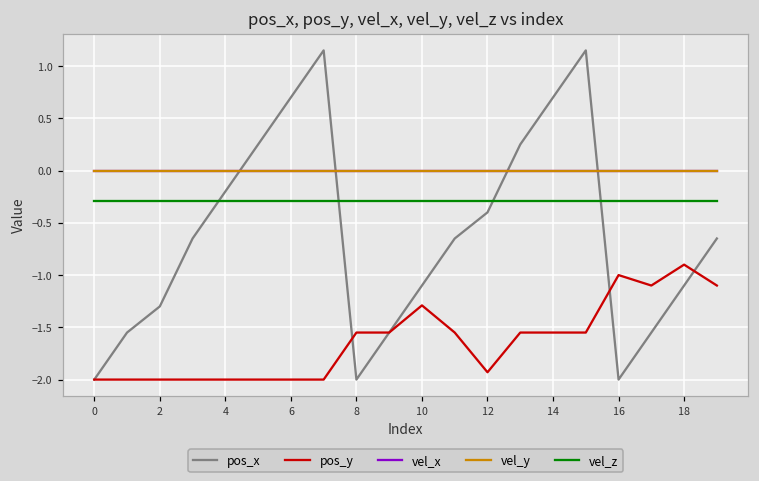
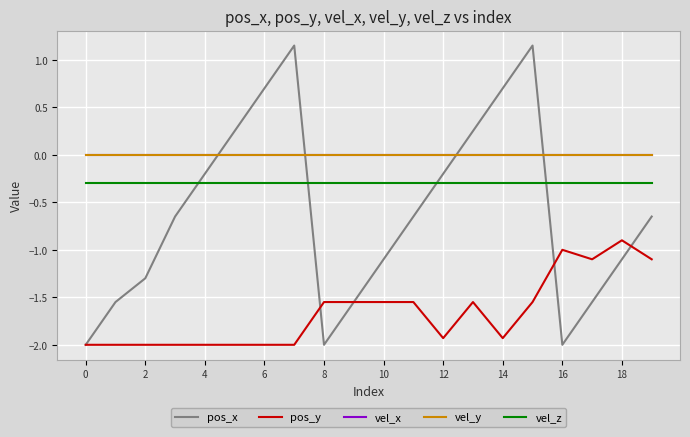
  {
    "pos_x": {
      "2": -1.3,
      "4": -0.2,
      "6": 0.7,
      "8": -2.0,
      "10": -1.1,
-     "12": -0.4,
+     "12": -0.2,
      "14": 0.7,
      "16": -2.0,
      "18": -1.1
    },
    "pos_y": {
      "2": -2.0,
      "4": -2.0,
      "6": -2.0,
      "8": -1.6,
-     "10": -1.3,
+     "10": -1.6,
      "12": -1.9,
-     "14": -1.6,
+     "14": -1.9,
      "16": -1.0,
      "18": -0.9
    },
    "vel_y": {
      "0": 0.0,
      "2": 0.0,
      "4": 0.0,
      "6": 0.0,
      "8": 0.0,
      "10": 0.0,
      "12": 0.0,
      "14": 0.0,
      "16": 0.0,
      "18": 0.0
    },
    "vel_z": {
      "0": -0.3,
      "2": -0.3,
      "4": -0.3,
      "6": -0.3,
      "8": -0.3,
      "10": -0.3,
      "12": -0.3,
      "14": -0.3,
      "16": -0.3,
      "18": -0.3
    }
  }
